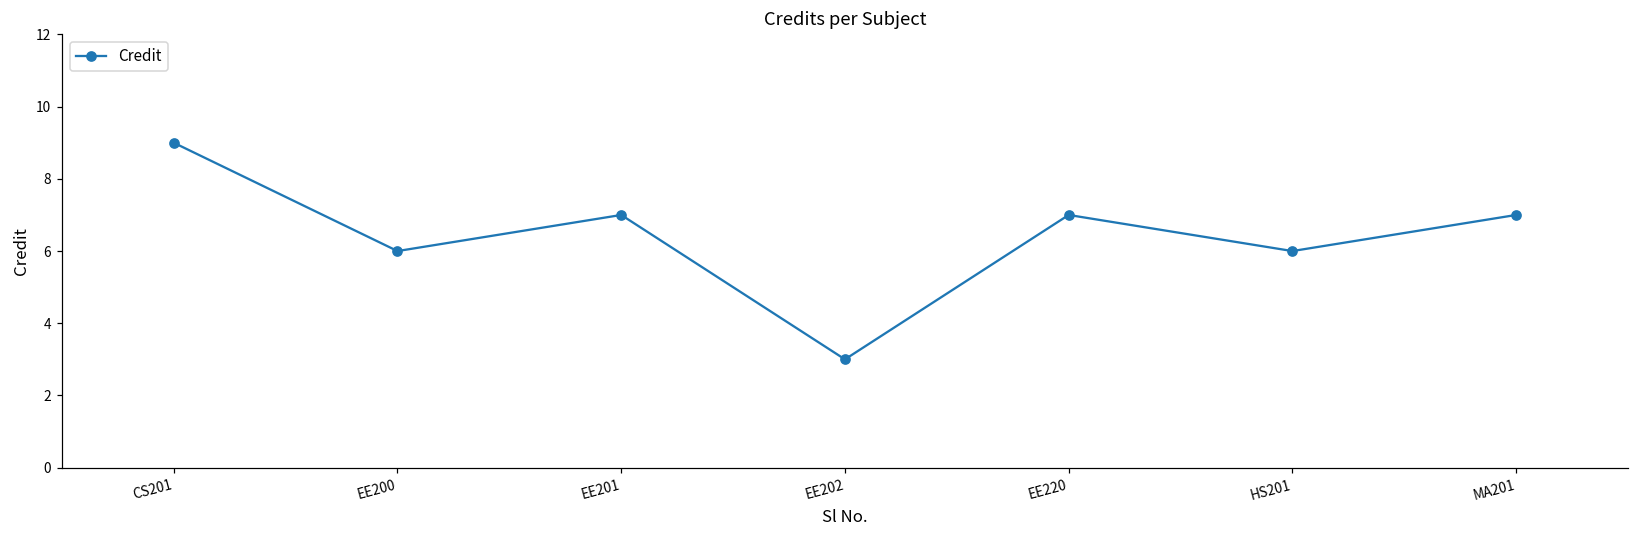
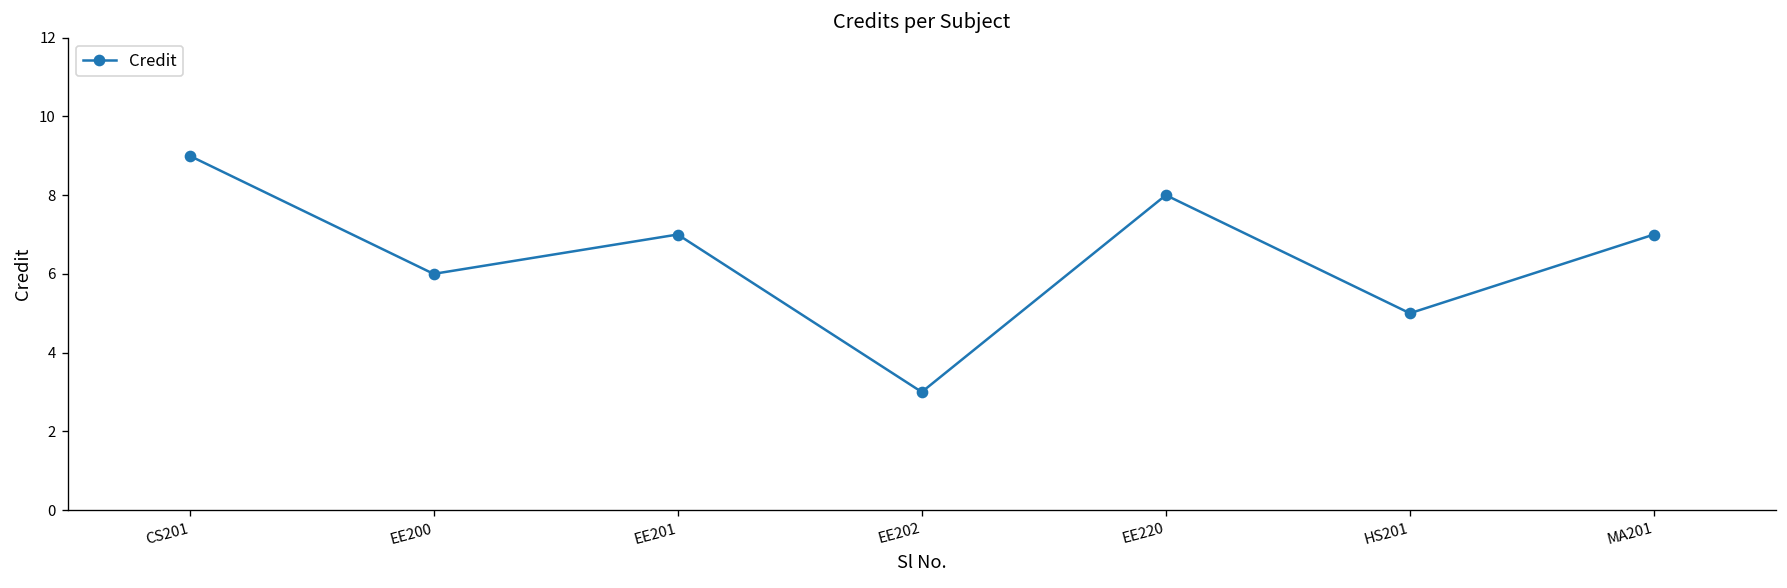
  {
    "CS201": 9,
    "EE200": 6,
    "EE201": 7,
    "EE202": 3,
-   "EE220": 7,
-   "HS201": 6,
+   "EE220": 8,
+   "HS201": 5,
    "MA201": 7
  }
